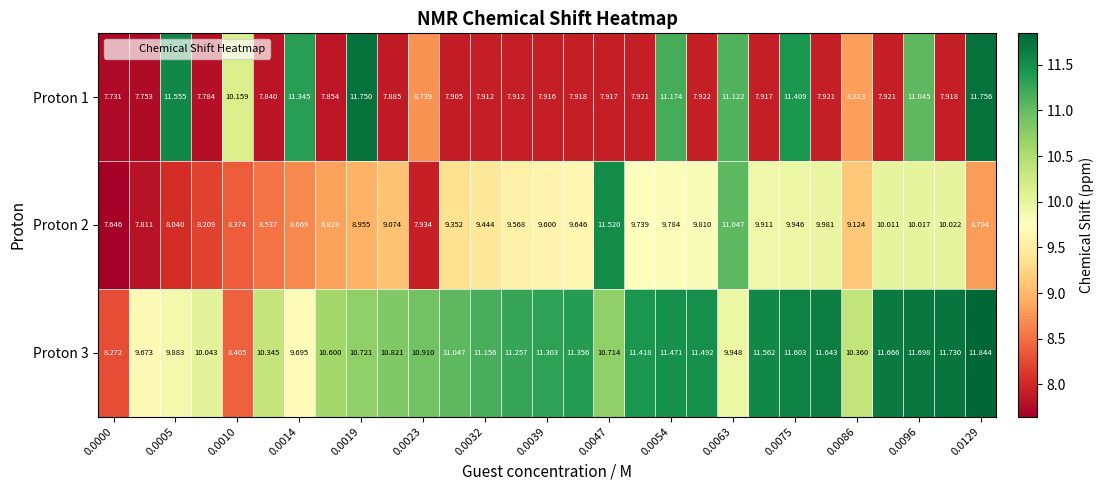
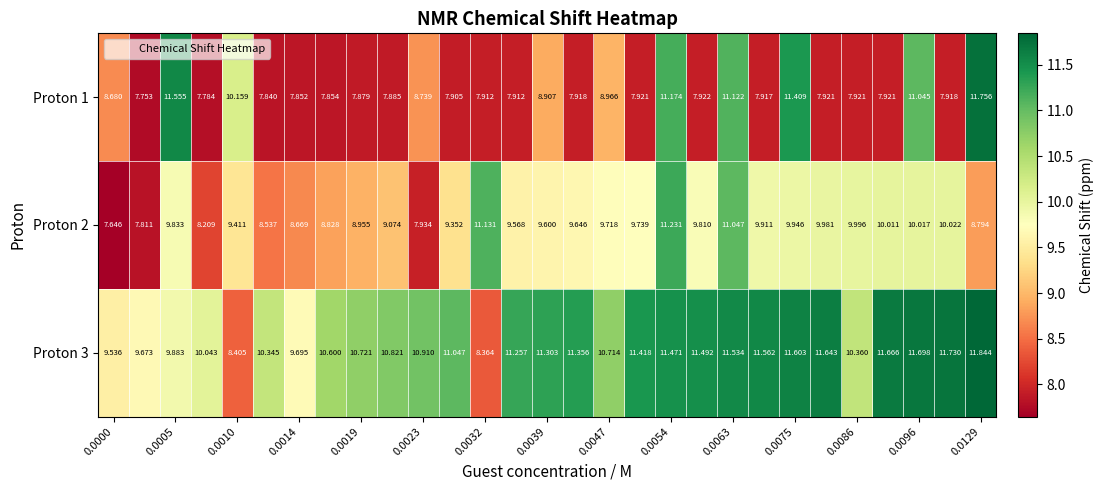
  {
    "Proton 1": {
-     "0.0000": 7.731,
+     "0.0000": 8.680,
      "0.0005": 11.555,
      "0.0010": 10.159,
-     "0.0014": 11.345,
-     "0.0019": 11.750,
+     "0.0014": 7.852,
+     "0.0019": 7.879,
      "0.0023": 8.739,
      "0.0032": 7.912,
-     "0.0039": 7.916,
-     "0.0047": 7.917,
+     "0.0039": 8.907,
+     "0.0047": 8.966,
      "0.0054": 11.174,
      "0.0063": 11.122,
      "0.0075": 11.409,
-     "0.0086": 8.813,
+     "0.0086": 7.921,
      "0.0096": 11.045,
      "0.0129": 11.756
    },
    "Proton 2": {
      "0.0000": 7.646,
-     "0.0005": 8.040,
-     "0.0010": 8.374,
+     "0.0005": 9.833,
+     "0.0010": 9.411,
      "0.0014": 8.669,
      "0.0019": 8.955,
      "0.0023": 7.934,
-     "0.0032": 9.444,
+     "0.0032": 11.131,
      "0.0039": 9.600,
-     "0.0047": 11.520,
-     "0.0054": 9.784,
+     "0.0047": 9.718,
+     "0.0054": 11.231,
      "0.0063": 11.047,
      "0.0075": 9.946,
-     "0.0086": 9.124,
+     "0.0086": 9.996,
      "0.0096": 10.017,
      "0.0129": 8.794
    },
    "Proton 3": {
-     "0.0000": 8.272,
+     "0.0000": 9.536,
      "0.0005": 9.883,
      "0.0010": 8.405,
      "0.0014": 9.695,
      "0.0019": 10.721,
      "0.0023": 10.910,
-     "0.0032": 11.156,
+     "0.0032": 8.364,
      "0.0039": 11.303,
      "0.0047": 10.714,
      "0.0054": 11.471,
-     "0.0063": 9.948,
+     "0.0063": 11.534,
      "0.0075": 11.603,
      "0.0086": 10.360,
      "0.0096": 11.698,
      "0.0129": 11.844
    }
  }
